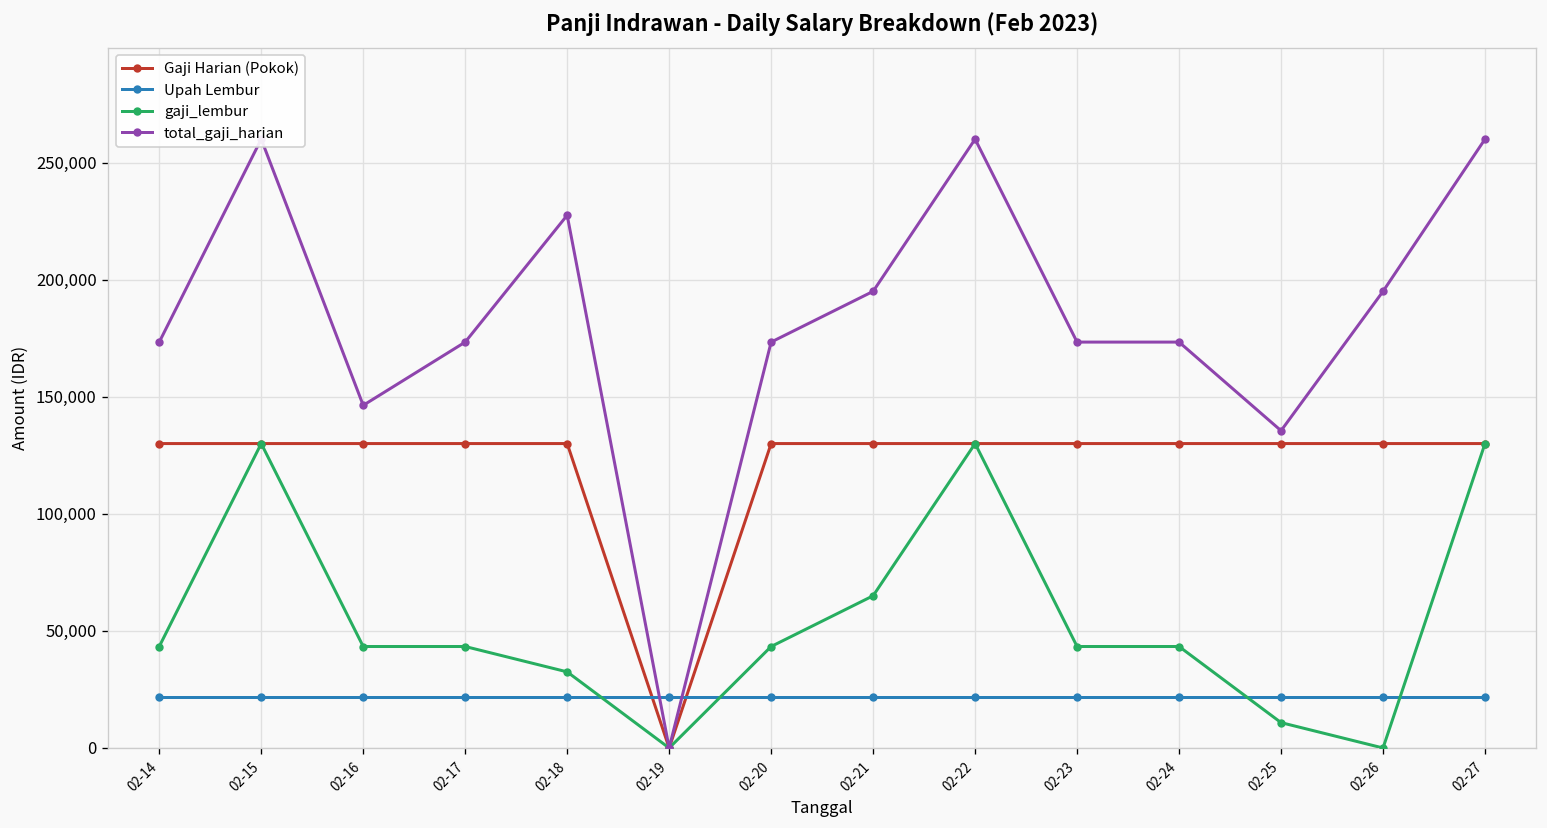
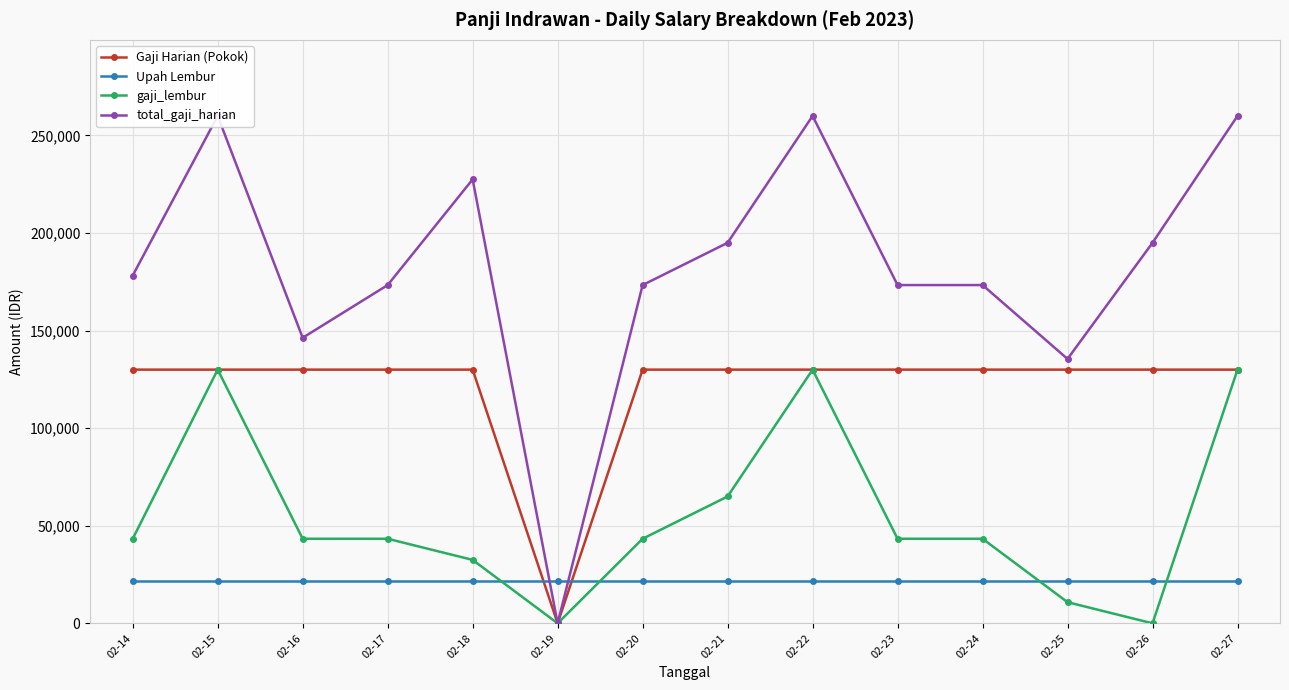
  {
    "Gaji Harian (Pokok)": {
      "02-14": "130,000",
      "02-16": "130,000",
      "02-17": "130,000",
      "02-18": "130,000",
      "02-20": "130,000",
      "02-21": "130,000",
      "02-23": "130,000",
      "02-24": "130,000",
      "02-25": "130,000",
      "02-26": "130,000"
    },
    "Upah Lembur": {
      "02-14": "22,000",
      "02-15": "22,000",
      "02-16": "22,000",
      "02-17": "22,000",
      "02-18": "22,000",
      "02-19": "22,000",
      "02-20": "22,000",
      "02-21": "22,000",
      "02-22": "22,000",
      "02-23": "22,000",
      "02-24": "22,000",
      "02-25": "22,000",
      "02-26": "22,000",
      "02-27": "22,000"
    },
    "gaji_lembur": {
      "02-14": "43,000",
      "02-16": "43,000",
      "02-17": "43,000",
      "02-18": "33,000",
      "02-20": "43,000",
      "02-21": "65,000",
      "02-23": "43,000",
      "02-24": "43,000",
      "02-25": "11,000",
      "02-26": "0"
    },
    "total_gaji_harian": {
-     "02-14": "173,000",
+     "02-14": "178,000",
      "02-16": "146,000",
      "02-17": "173,000",
      "02-18": "228,000",
      "02-20": "173,000",
      "02-21": "195,000",
      "02-22": "260,000",
      "02-23": "173,000",
      "02-24": "173,000",
      "02-25": "135,000",
      "02-26": "195,000",
      "02-27": "260,000"
    }
  }
